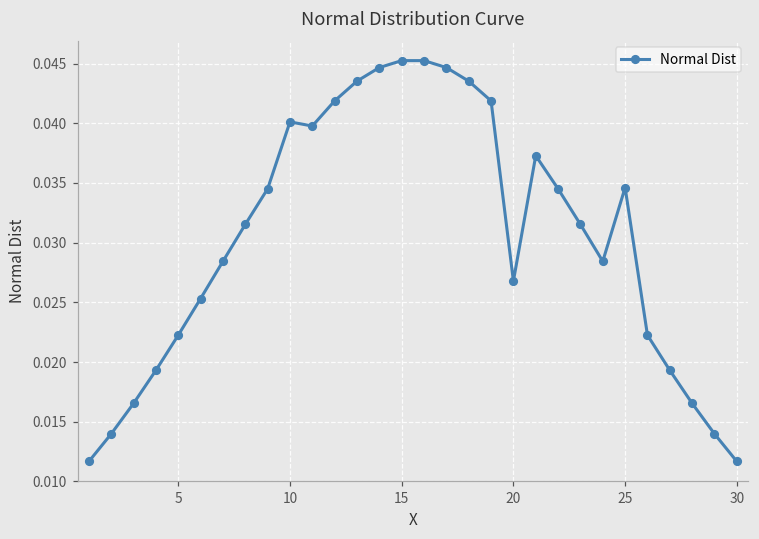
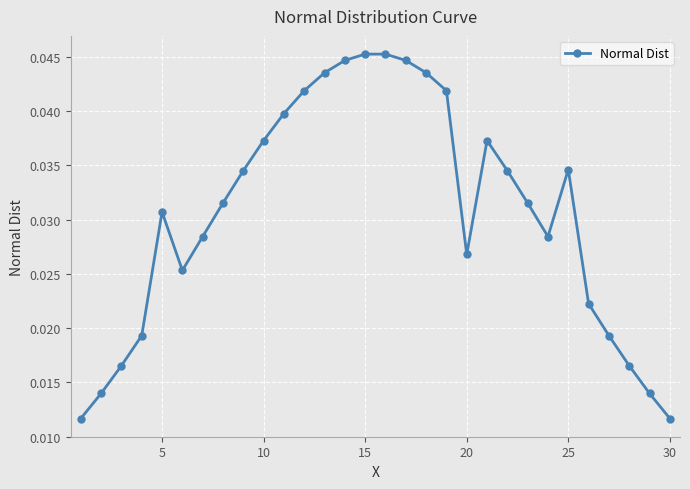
  {
-   "5": 0.0223,
-   "10": 0.0401,
+   "5": 0.0307,
+   "10": 0.0373,
    "15": 0.0452,
    "20": 0.0268,
    "25": 0.0346,
    "30": 0.0117
  }
